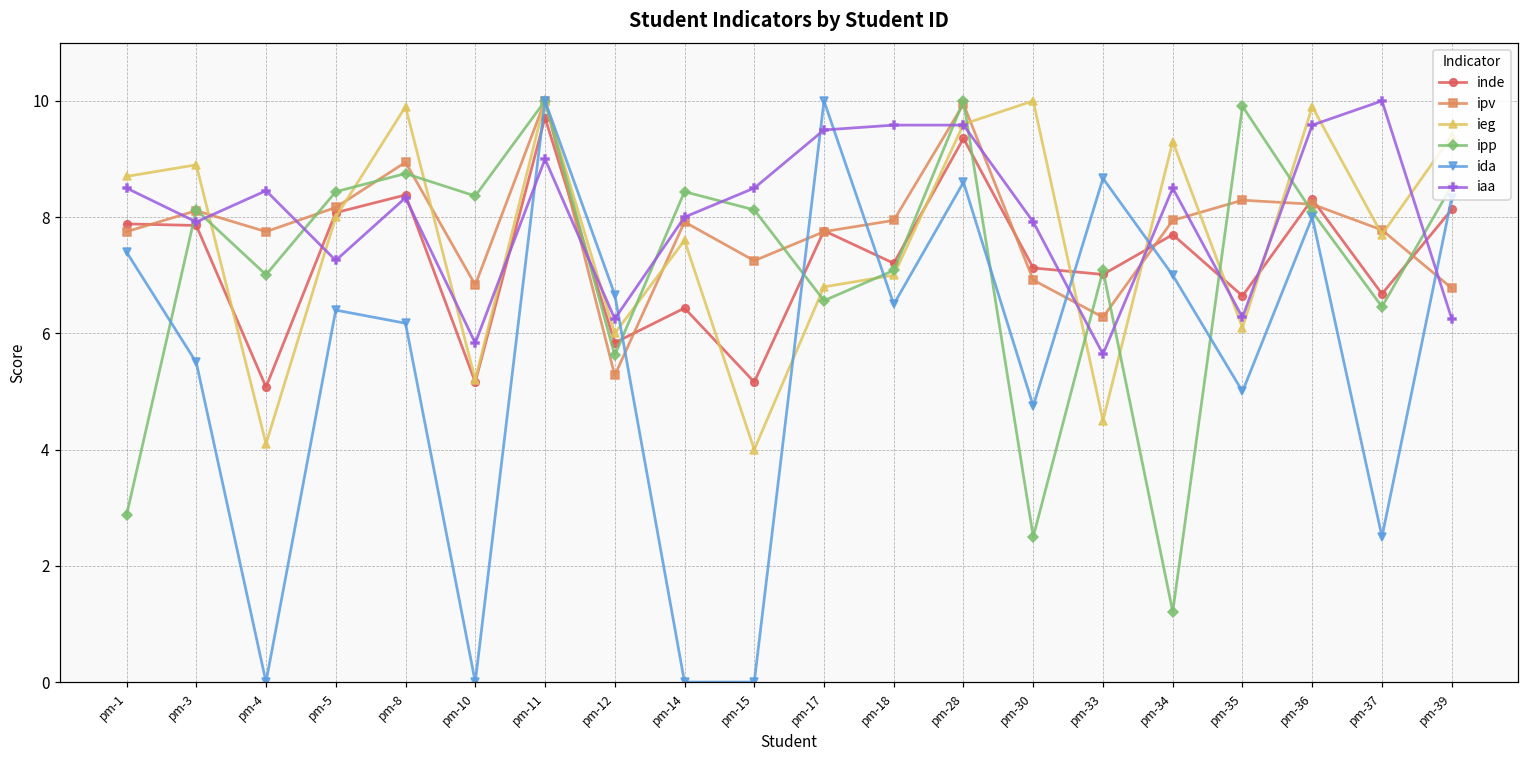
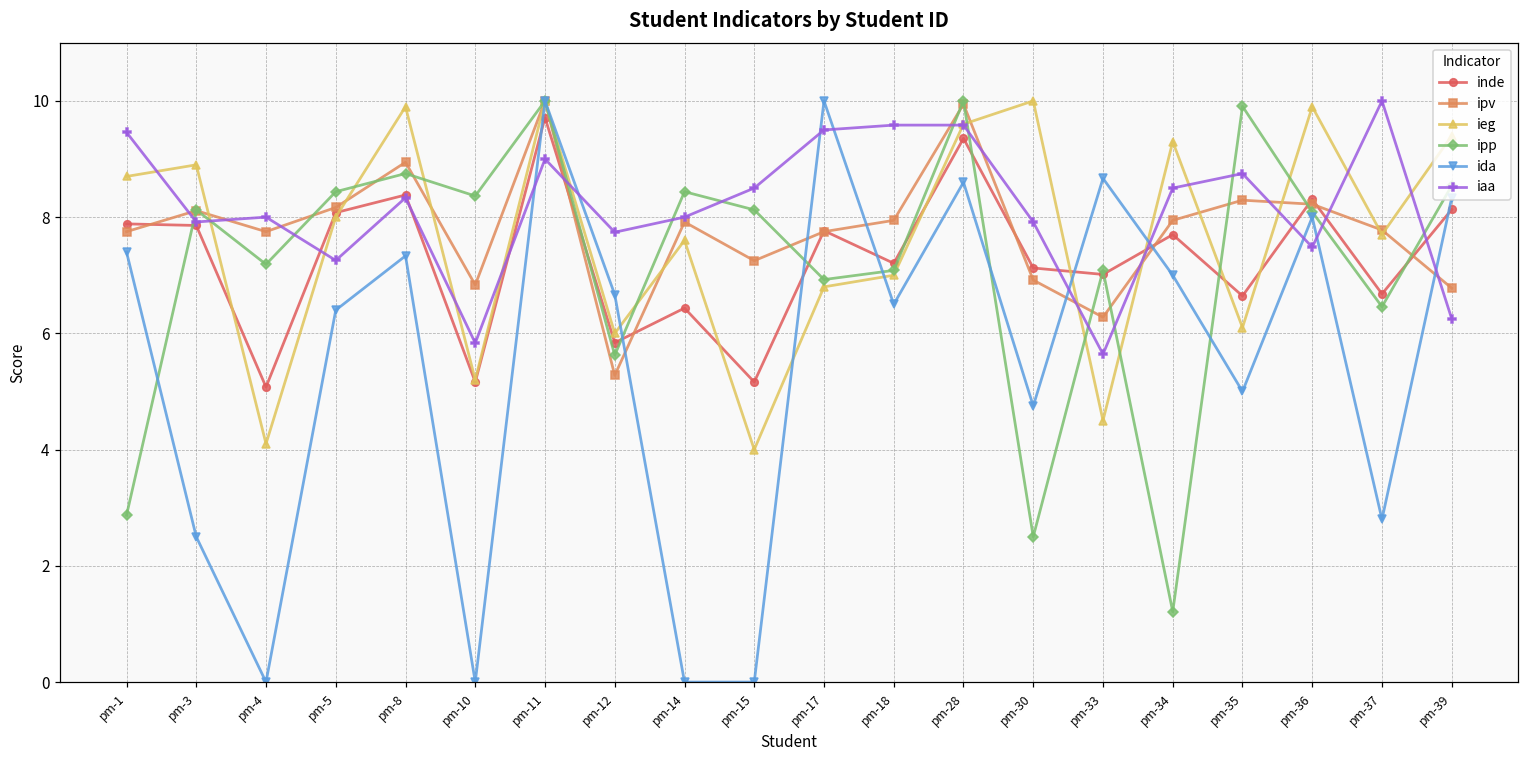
  {
    "ipp": {
      "pm-1": 2.9,
-     "pm-4": 7.0,
+     "pm-4": 7.2,
      "pm-5": 8.4,
      "pm-8": 8.8,
      "pm-10": 8.4,
      "pm-12": 5.6,
      "pm-14": 8.4,
      "pm-15": 8.1,
-     "pm-17": 6.6,
+     "pm-17": 6.9,
      "pm-18": 7.1,
      "pm-28": 10.0,
      "pm-30": 2.5,
      "pm-33": 7.1,
      "pm-34": 1.2,
      "pm-35": 9.9,
      "pm-36": 8.1,
      "pm-37": 6.5
    },
    "ida": {
      "pm-1": 7.4,
-     "pm-3": 5.5,
+     "pm-3": 2.5,
      "pm-4": 0.0,
      "pm-5": 6.4,
-     "pm-8": 6.2,
+     "pm-8": 7.3,
      "pm-10": 0.0,
      "pm-12": 6.7,
      "pm-14": 0.0,
      "pm-15": 0.0,
      "pm-17": 10.0,
      "pm-18": 6.5,
      "pm-28": 8.6,
      "pm-30": 4.8,
      "pm-33": 8.7,
      "pm-34": 7.0,
      "pm-35": 5.0,
      "pm-36": 8.0,
-     "pm-37": 2.5
+     "pm-37": 2.8
    },
    "iaa": {
-     "pm-1": 8.5,
+     "pm-1": 9.5,
      "pm-3": 7.9,
-     "pm-4": 8.5,
+     "pm-4": 8.0,
      "pm-5": 7.3,
      "pm-8": 8.3,
      "pm-10": 5.8,
      "pm-11": 9.0,
-     "pm-12": 6.3,
+     "pm-12": 7.7,
      "pm-14": 8.0,
      "pm-15": 8.5,
      "pm-17": 9.5,
      "pm-18": 9.6,
      "pm-30": 7.9,
      "pm-33": 5.6,
      "pm-34": 8.5,
-     "pm-35": 6.3,
-     "pm-36": 9.6,
+     "pm-35": 8.8,
+     "pm-36": 7.5,
      "pm-37": 10.0,
      "pm-39": 6.2
    }
  }
